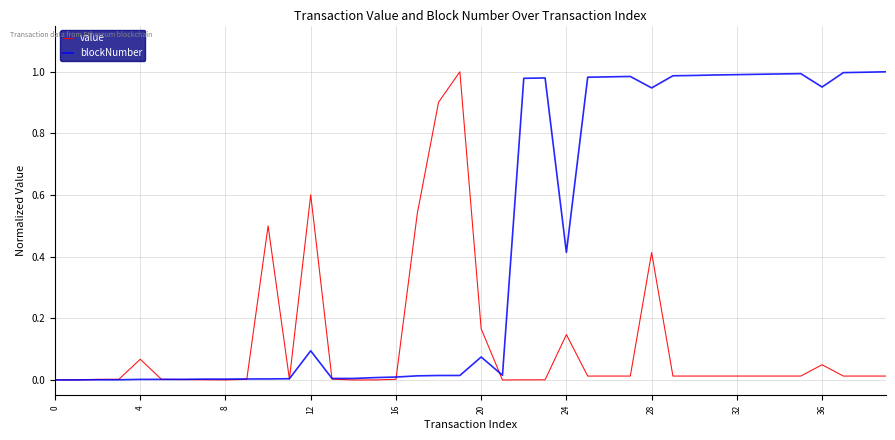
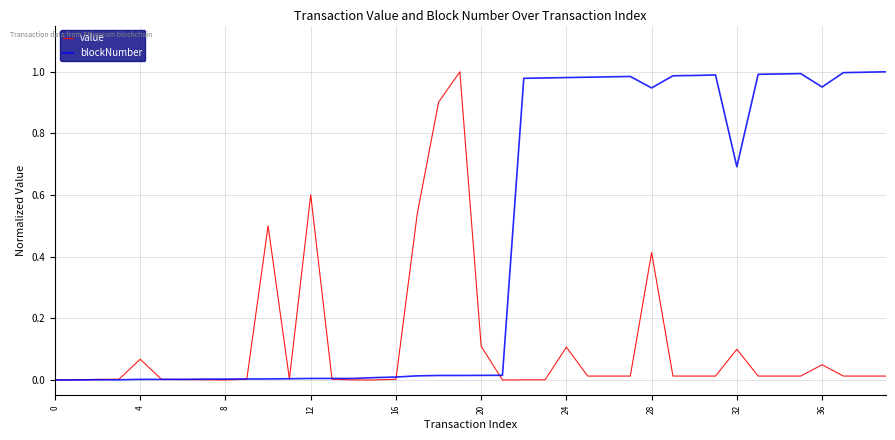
  {
    "value": {
      "4": 0.07,
      "12": 0.60,
-     "20": 0.17,
-     "24": 0.15,
+     "20": 0.11,
+     "24": 0.11,
      "28": 0.41,
-     "32": 0.01,
+     "32": 0.10,
      "36": 0.05
    },
    "blockNumber": {
      "4": 0.00,
-     "12": 0.09,
-     "20": 0.07,
-     "24": 0.41,
+     "12": 0.00,
+     "20": 0.01,
+     "24": 0.98,
      "28": 0.95,
-     "32": 0.99,
+     "32": 0.69,
      "36": 0.95
    }
  }
